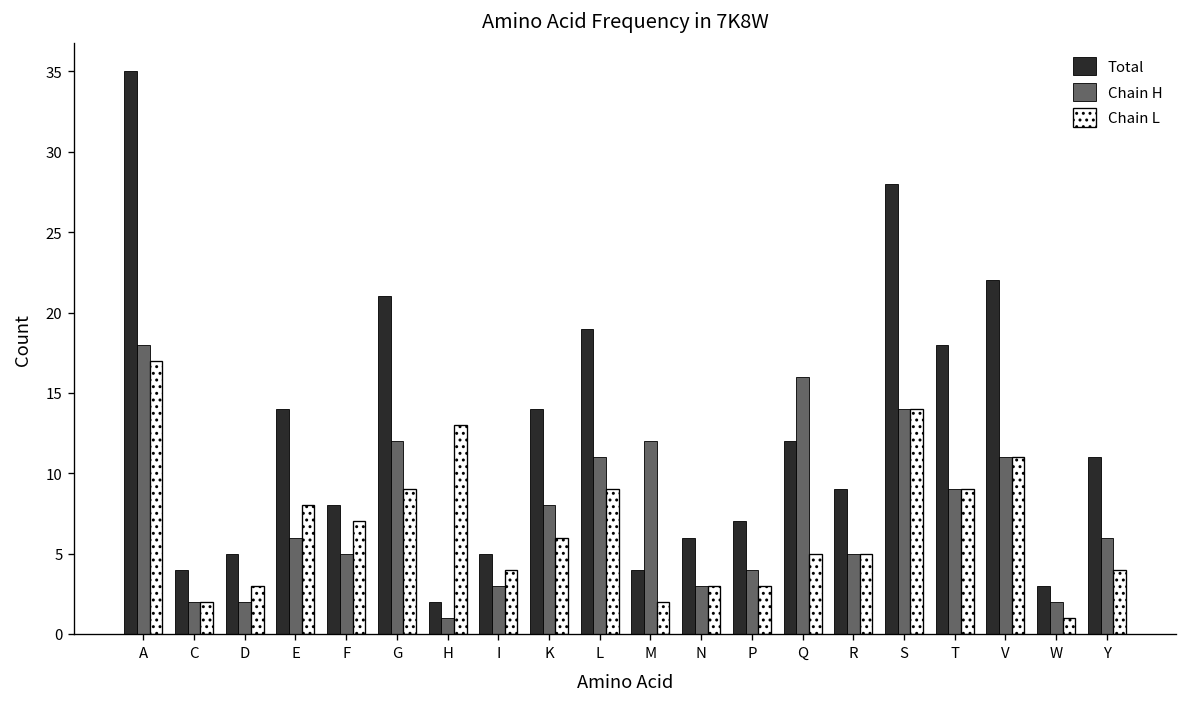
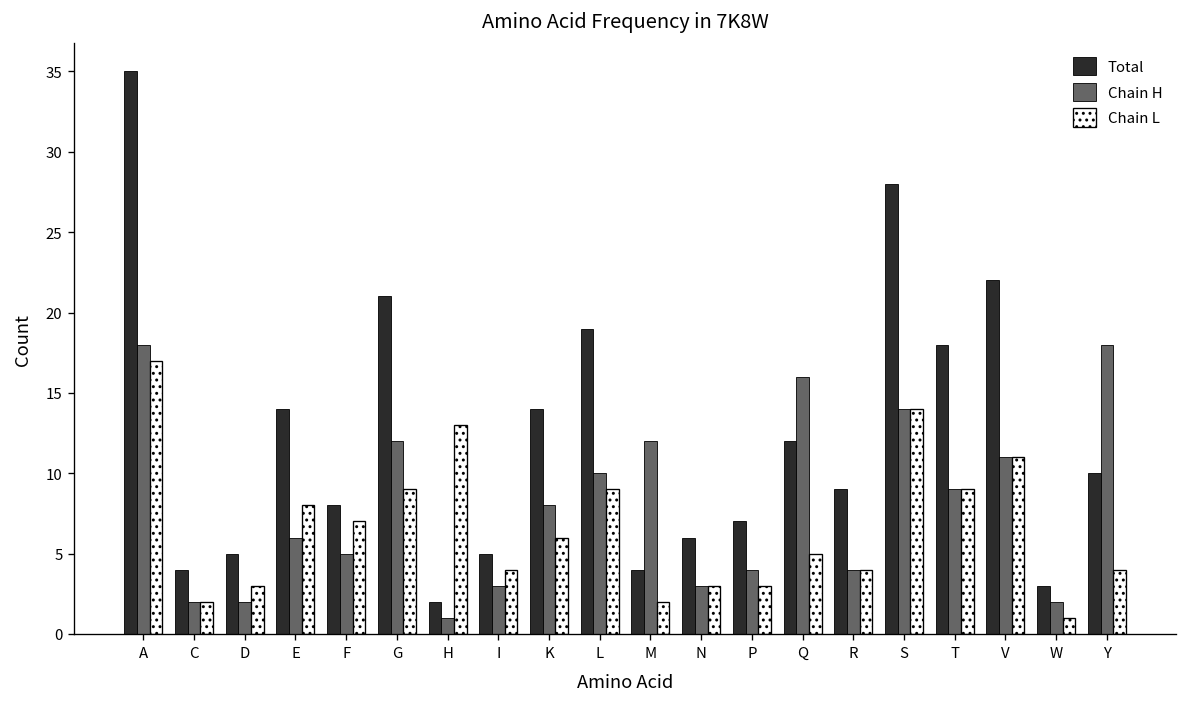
  {
    "Total": {
      "A": 35,
      "C": 4,
      "D": 5,
      "E": 14,
      "F": 8,
      "G": 21,
      "H": 2,
      "I": 5,
      "K": 14,
      "L": 19,
      "M": 4,
      "N": 6,
      "P": 7,
      "Q": 12,
      "R": 9,
      "S": 28,
      "T": 18,
      "V": 22,
      "W": 3,
-     "Y": 11
+     "Y": 10
    },
    "Chain H": {
      "A": 18,
      "C": 2,
      "D": 2,
      "E": 6,
      "F": 5,
      "G": 12,
      "H": 1,
      "I": 3,
      "K": 8,
-     "L": 11,
+     "L": 10,
      "M": 12,
      "N": 3,
      "P": 4,
      "Q": 16,
-     "R": 5,
+     "R": 4,
      "S": 14,
      "T": 9,
      "V": 11,
      "W": 2,
-     "Y": 6
+     "Y": 18
    },
    "Chain L": {
      "A": 17,
      "C": 2,
      "D": 3,
      "E": 8,
      "F": 7,
      "G": 9,
      "H": 13,
      "I": 4,
      "K": 6,
      "L": 9,
      "M": 2,
      "N": 3,
      "P": 3,
      "Q": 5,
-     "R": 5,
+     "R": 4,
      "S": 14,
      "T": 9,
      "V": 11,
      "W": 1,
      "Y": 4
    }
  }
